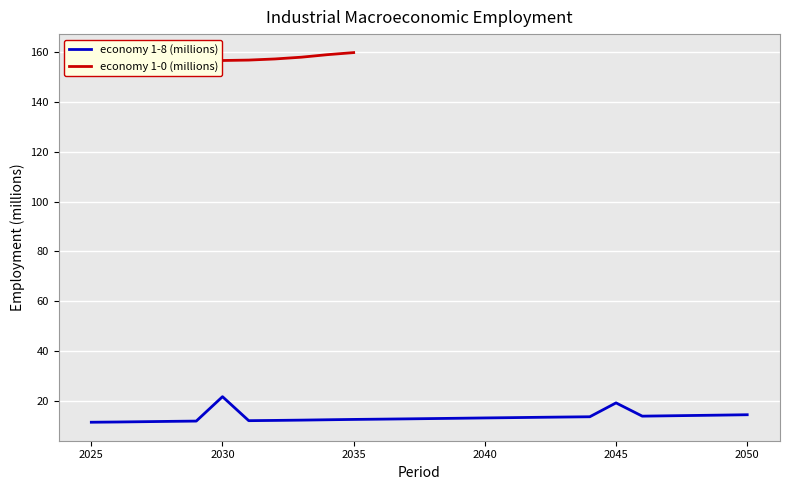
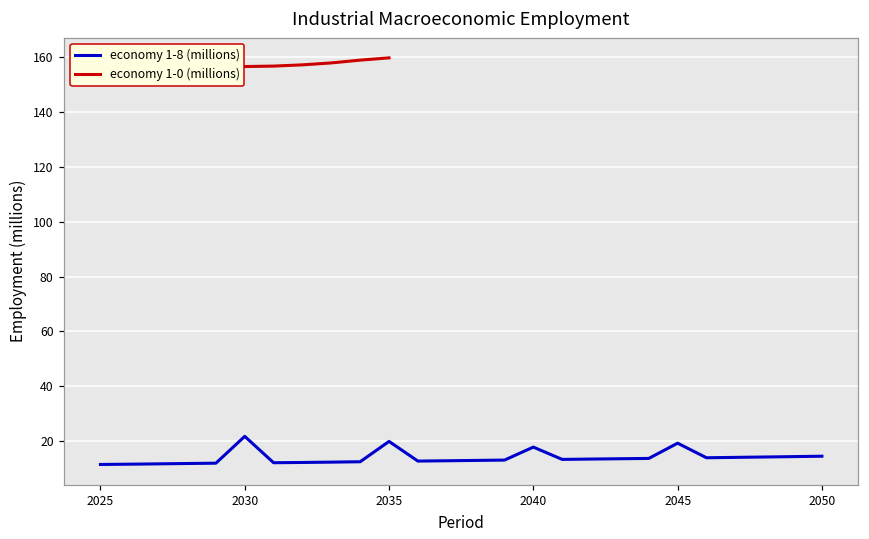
  {
    "economy 1-8 (millions)": {
      "2025": 12,
      "2030": 22,
-     "2035": 13,
-     "2040": 13,
+     "2035": 20,
+     "2040": 18,
      "2045": 19,
      "2050": 15
    },
    "economy 1-0 (millions)": {
      "2035": 160
    }
  }
